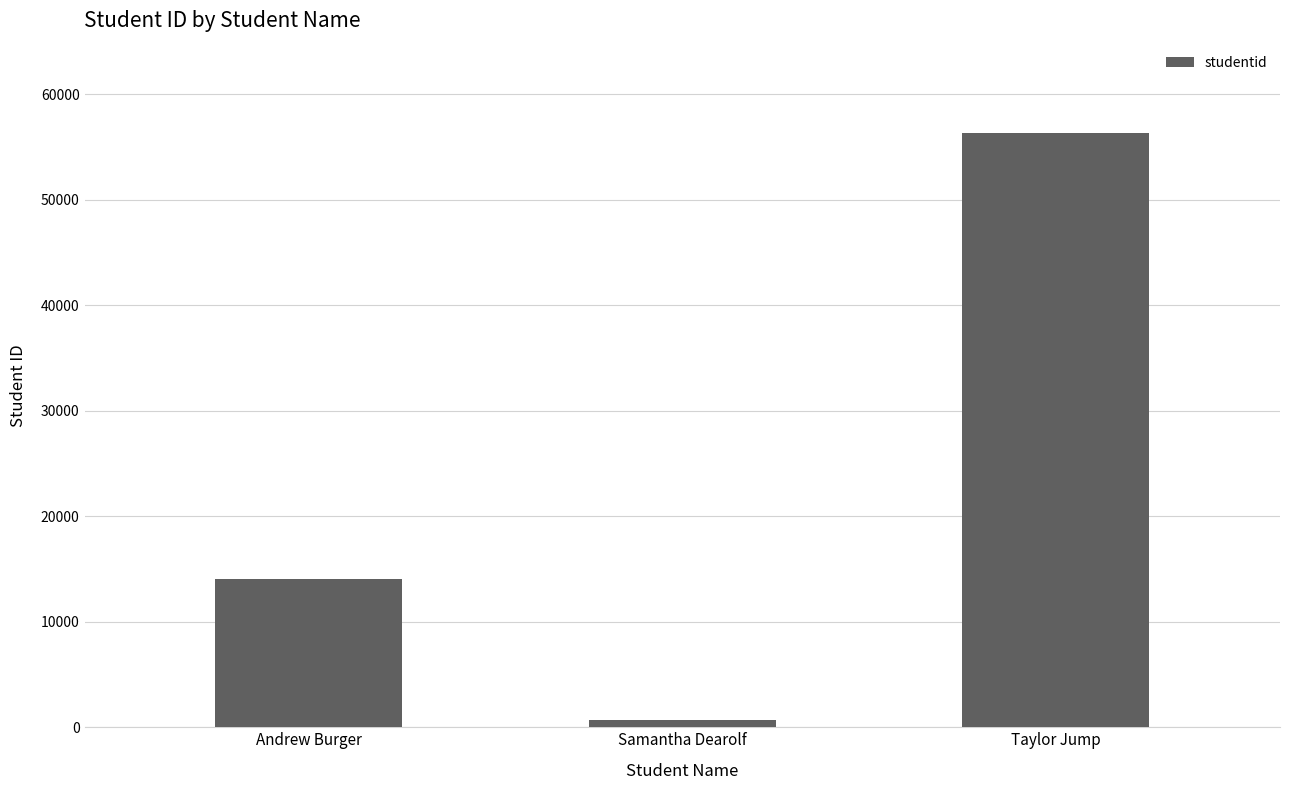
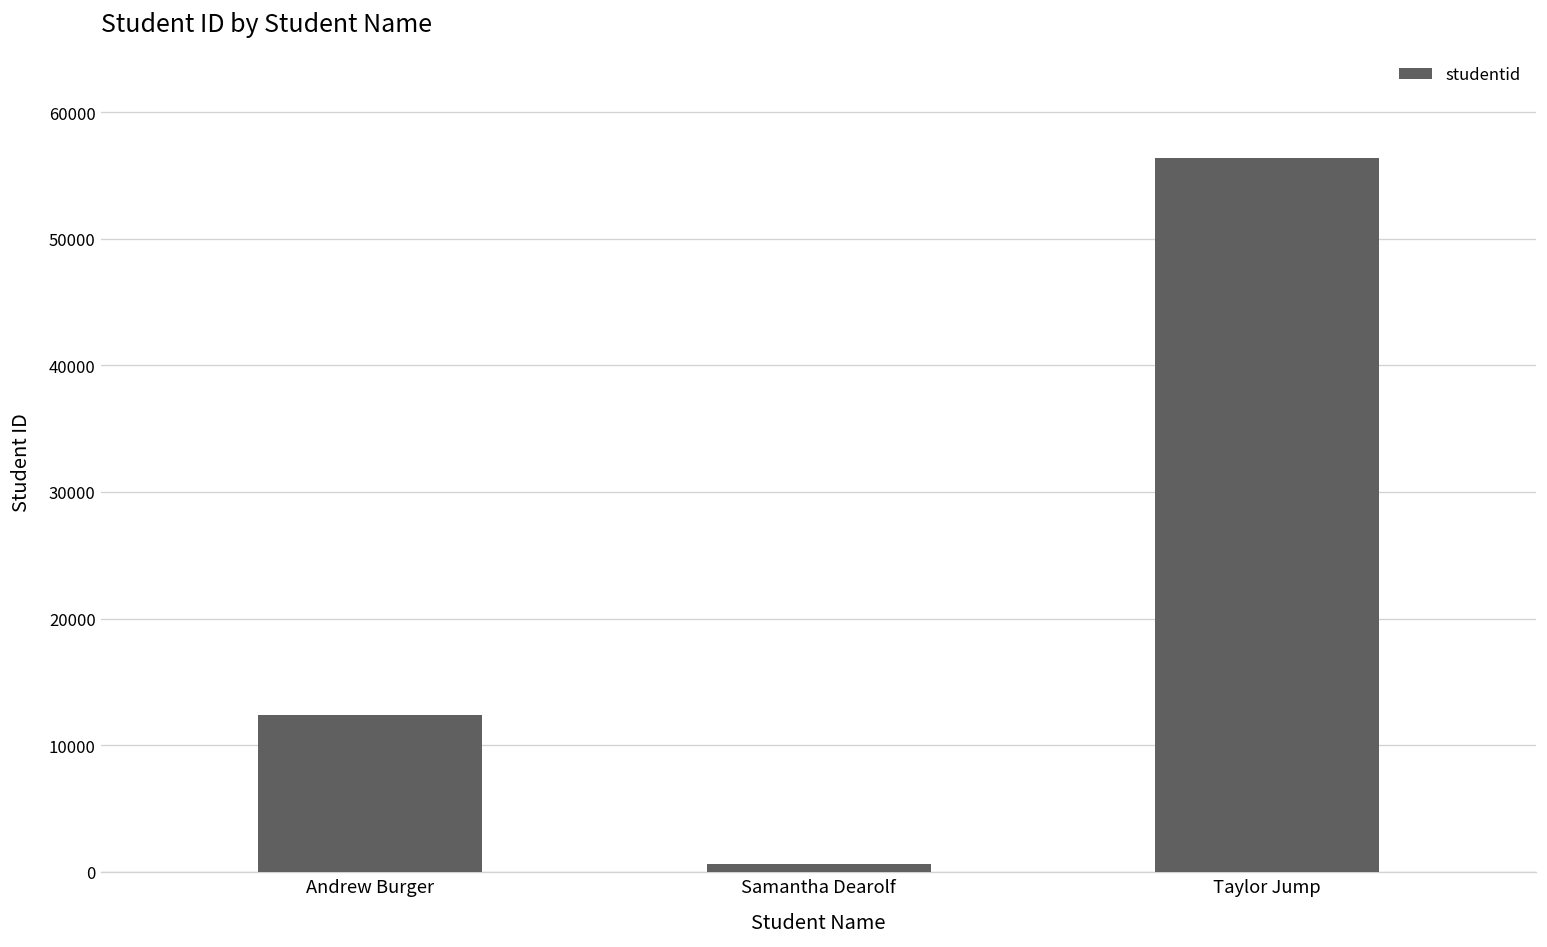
  {
-   "Andrew Burger": 14100,
+   "Andrew Burger": 12400,
    "Samantha Dearolf": 600,
    "Taylor Jump": 56300
  }
